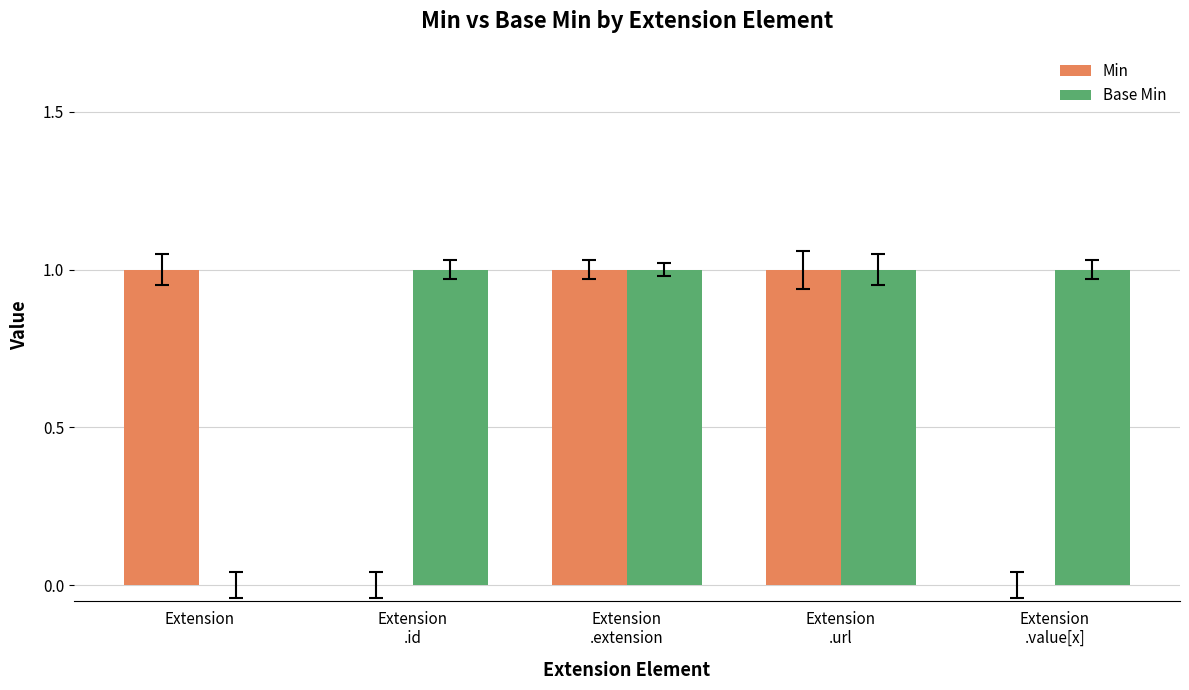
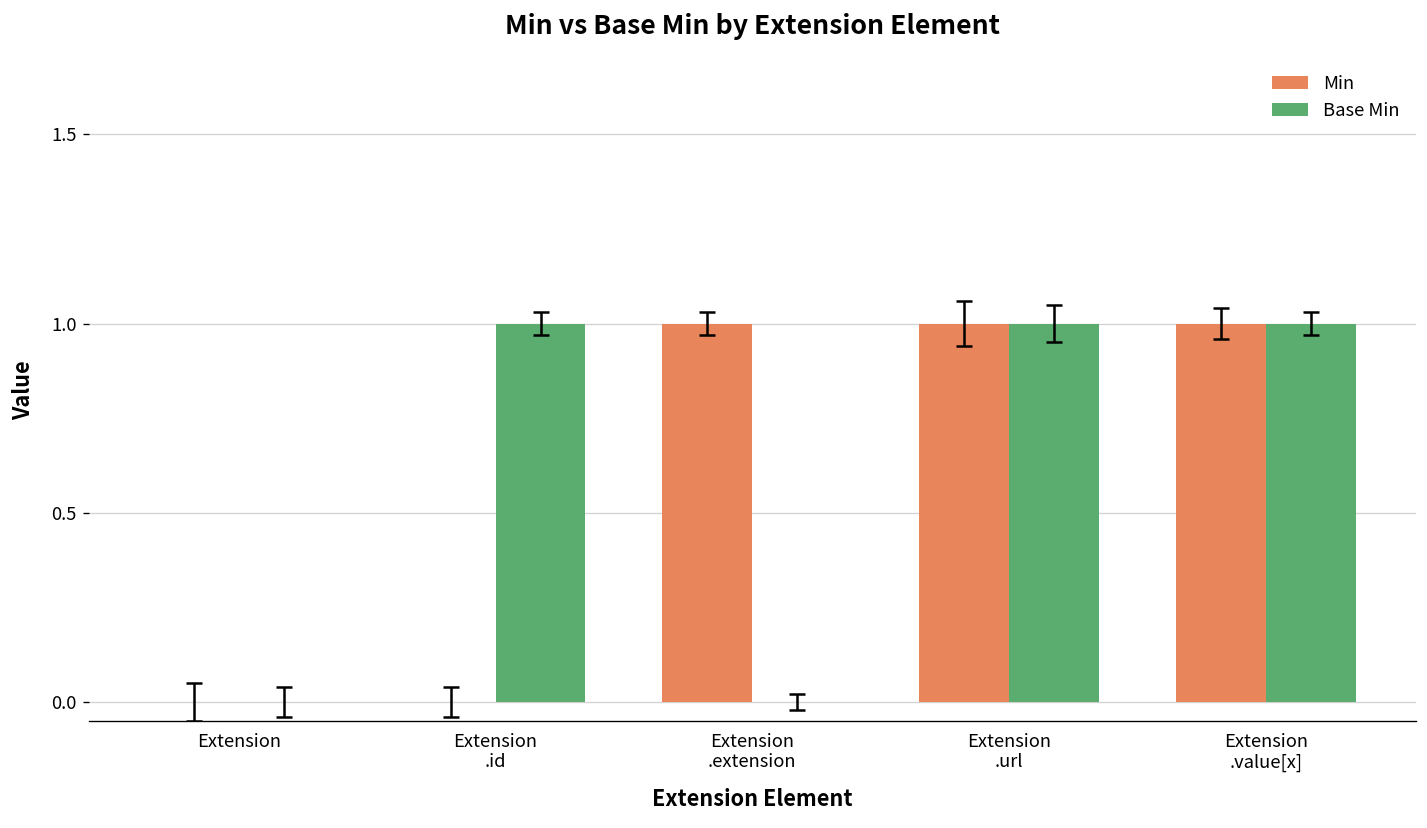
  {
    "Min": {
-     "Extension": 1,
+     "Extension": 0,
      "Extension .id": 0,
      "Extension .extension": 1,
      "Extension .url": 1,
-     "Extension .value[x]": 0
+     "Extension .value[x]": 1
    },
    "Base Min": {
      "Extension": 0,
      "Extension .id": 1,
-     "Extension .extension": 1,
+     "Extension .extension": 0,
      "Extension .url": 1,
      "Extension .value[x]": 1
    }
  }
